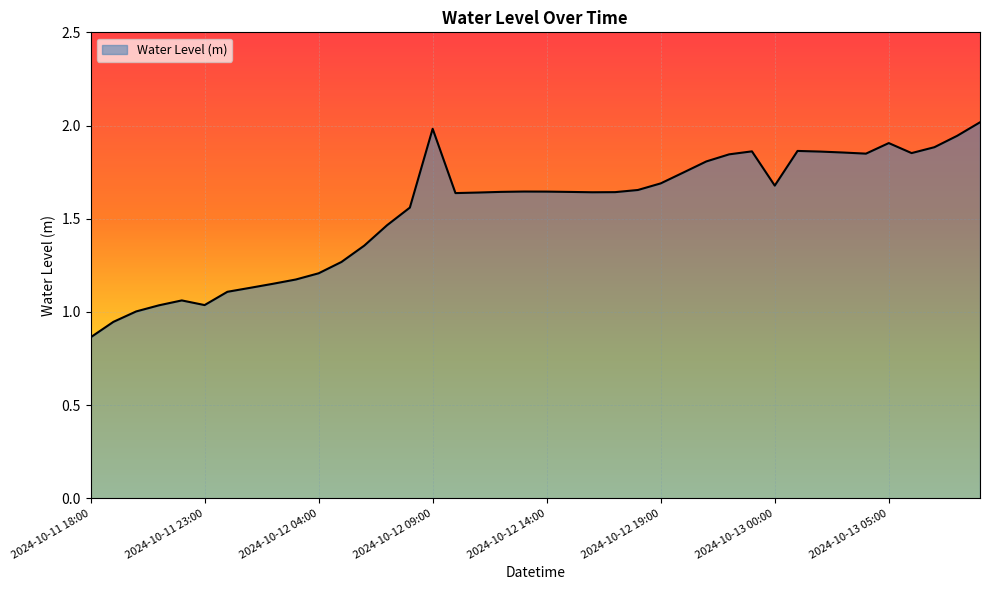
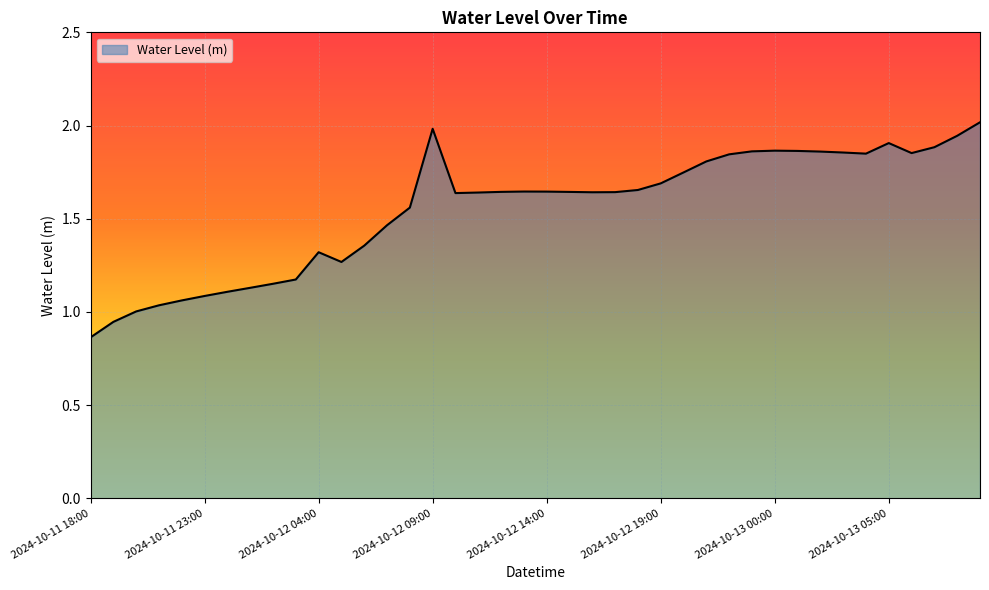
  {
    "2024-10-11 18:00": 0.86,
-   "2024-10-11 23:00": 1.04,
-   "2024-10-12 04:00": 1.21,
+   "2024-10-11 23:00": 1.09,
+   "2024-10-12 04:00": 1.32,
    "2024-10-12 09:00": 1.98,
    "2024-10-12 14:00": 1.65,
    "2024-10-12 19:00": 1.69,
-   "2024-10-13 00:00": 1.68,
+   "2024-10-13 00:00": 1.87,
    "2024-10-13 05:00": 1.91
  }
